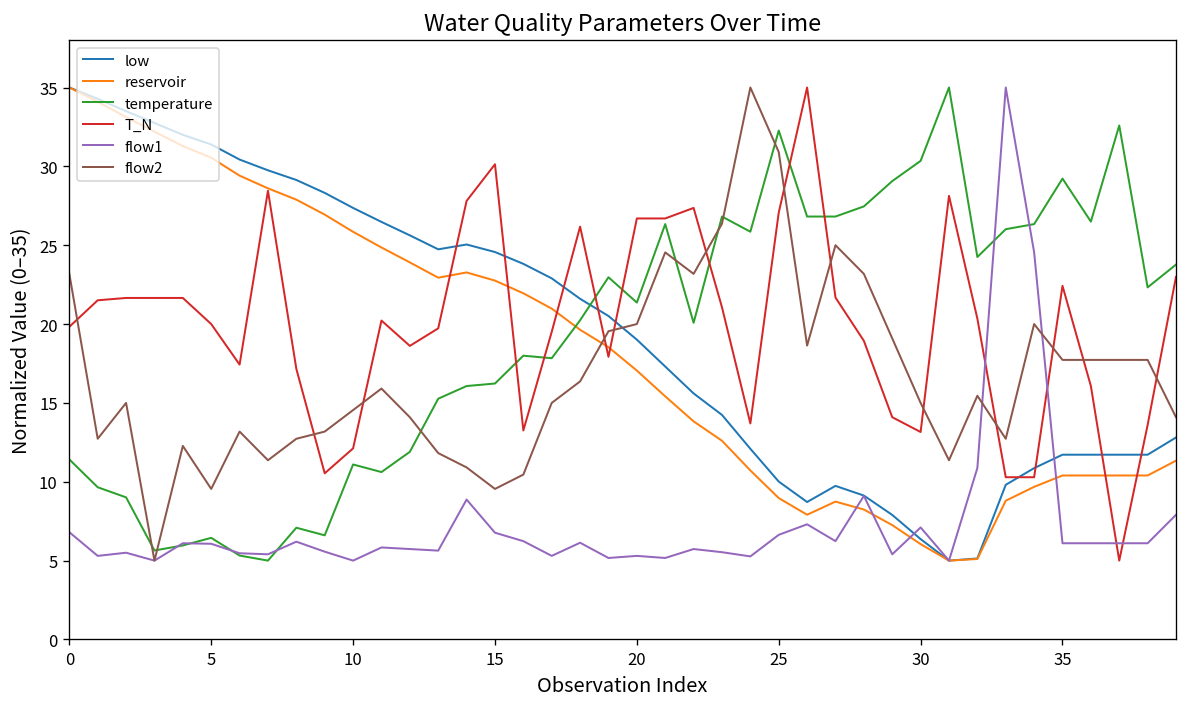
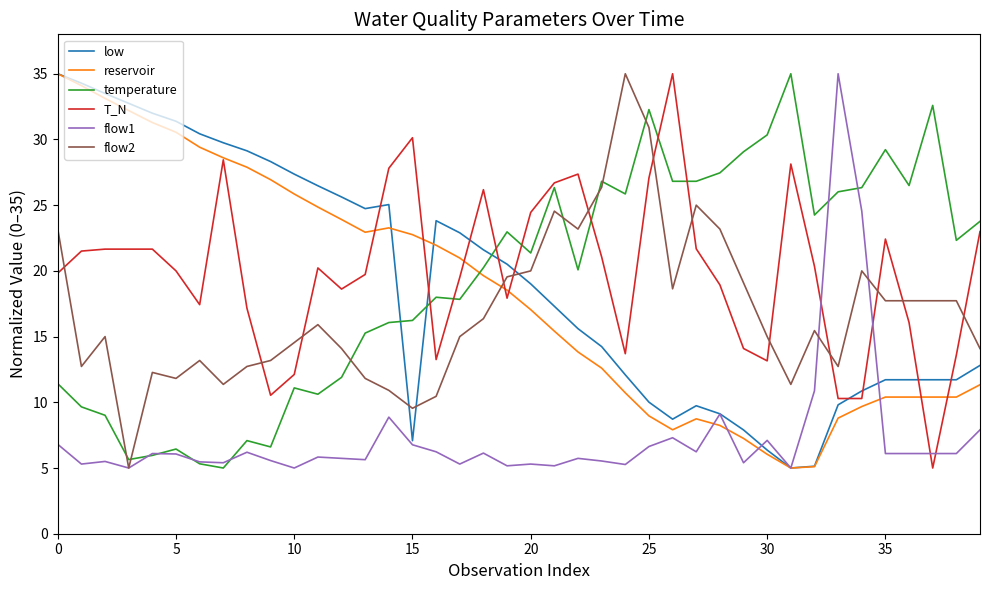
  {
    "low": {
      "10": 27.4,
-     "15": 24.6,
+     "15": 7.1,
      "20": 19.0,
      "25": 10.0,
      "30": 6.4,
      "35": 11.7
    },
    "reservoir": {
      "10": 25.8,
      "15": 22.8,
      "20": 17.1,
      "25": 9.0,
      "30": 6.0,
      "35": 10.4
    },
    "temperature": {
      "0": 11.4,
      "5": 6.4,
      "10": 11.1,
      "15": 16.2,
      "20": 21.4,
      "25": 32.3,
      "30": 30.3,
      "35": 29.2
    },
    "T_N": {
      "0": 19.8,
      "5": 20.0,
      "10": 12.1,
      "15": 30.1,
-     "20": 26.7,
+     "20": 24.4,
      "25": 27.1,
      "30": 13.2,
      "35": 22.4
    },
    "flow1": {
      "0": 6.8,
      "5": 6.1,
      "10": 5.0,
      "15": 6.8,
      "20": 5.3,
      "25": 6.6,
      "30": 7.1,
      "35": 6.1
    },
    "flow2": {
      "0": 23.2,
-     "5": 9.5,
+     "5": 11.8,
      "10": 14.5,
      "15": 9.5,
      "20": 20.0,
      "25": 30.9,
      "30": 15.0,
      "35": 17.7
    }
  }
